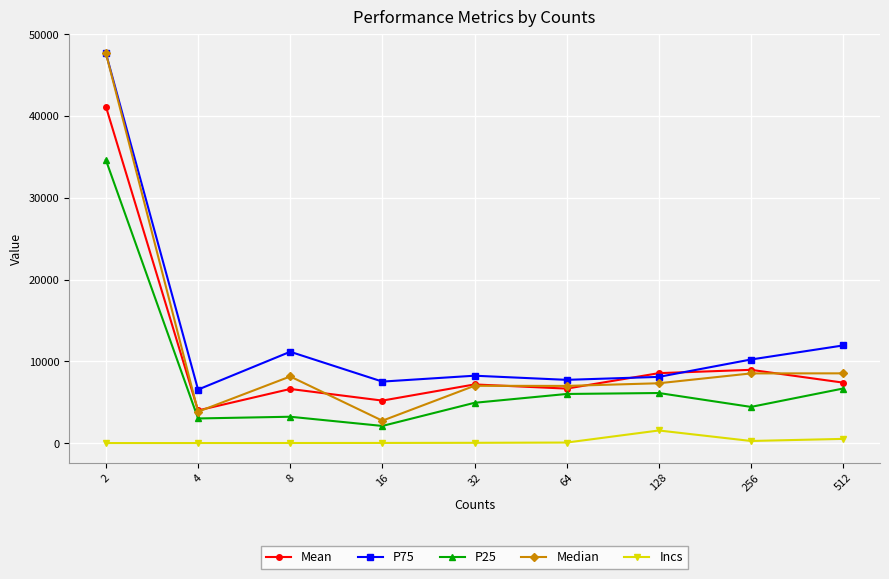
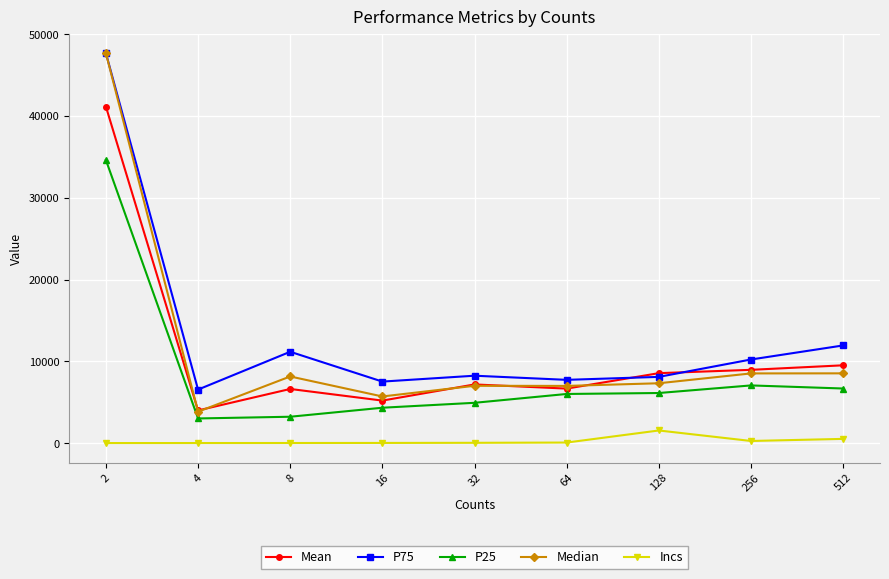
  {
    "Mean": {
      "2": 41000,
      "8": 7000,
      "16": 5000,
      "64": 7000,
      "128": 9000,
      "256": 9000,
-     "512": 7000
+     "512": 10000
    },
    "P75": {
      "4": 7000,
      "8": 11000,
      "16": 8000,
      "32": 8000,
      "64": 8000,
      "128": 8000,
      "256": 10000,
      "512": 12000
    },
    "P25": {
      "2": 35000,
      "4": 3000,
      "8": 3000,
-     "16": 2000,
+     "16": 4000,
      "32": 5000,
      "64": 6000,
      "128": 6000,
-     "256": 4000,
+     "256": 7000,
      "512": 7000
    },
    "Median": {
      "8": 8000,
-     "16": 3000,
+     "16": 6000,
      "64": 7000,
      "128": 7000,
      "256": 9000,
      "512": 9000
    },
    "Incs": {
      "2": 0,
      "4": 0,
      "8": 0,
      "16": 0,
      "32": 0,
      "64": 0,
      "128": 2000,
      "256": 0,
      "512": 1000
    }
  }
